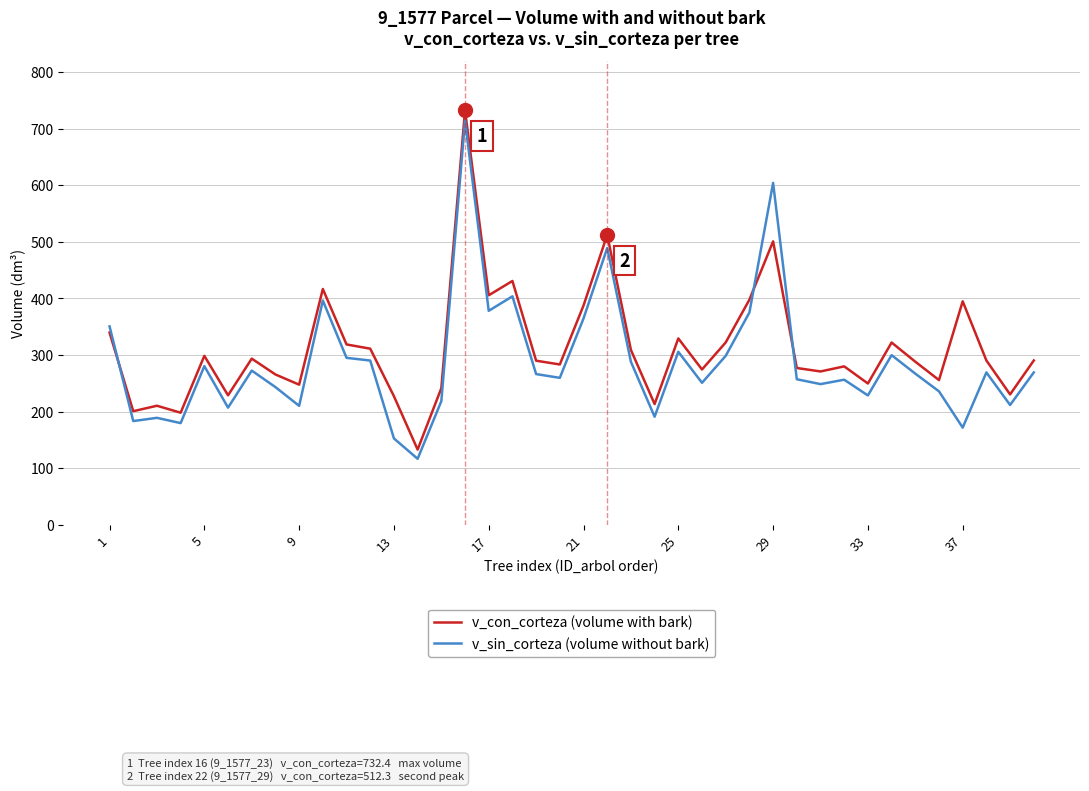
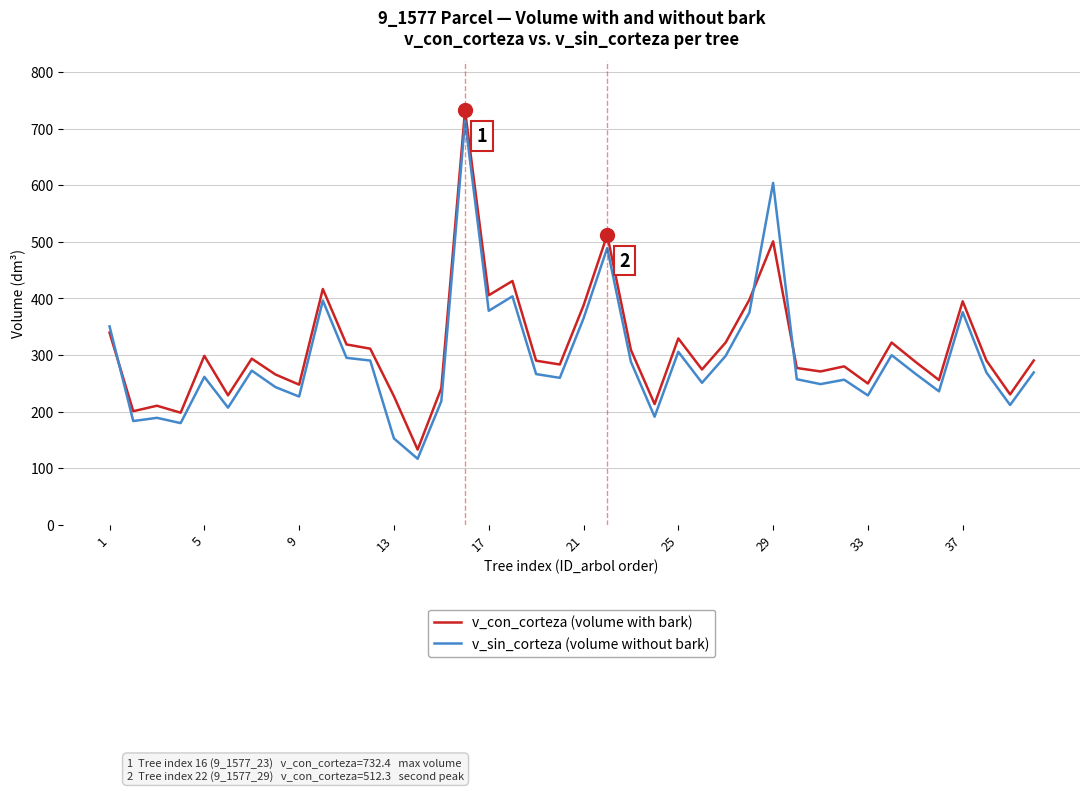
  {
    "v_sin_corteza (volume without bark)": {
      "1": 350,
-     "5": 280,
-     "9": 210,
+     "5": 260,
+     "9": 230,
      "13": 150,
      "17": 380,
      "21": 360,
      "25": 310,
      "29": 600,
      "33": 230,
-     "37": 170
+     "37": 380
    }
  }
